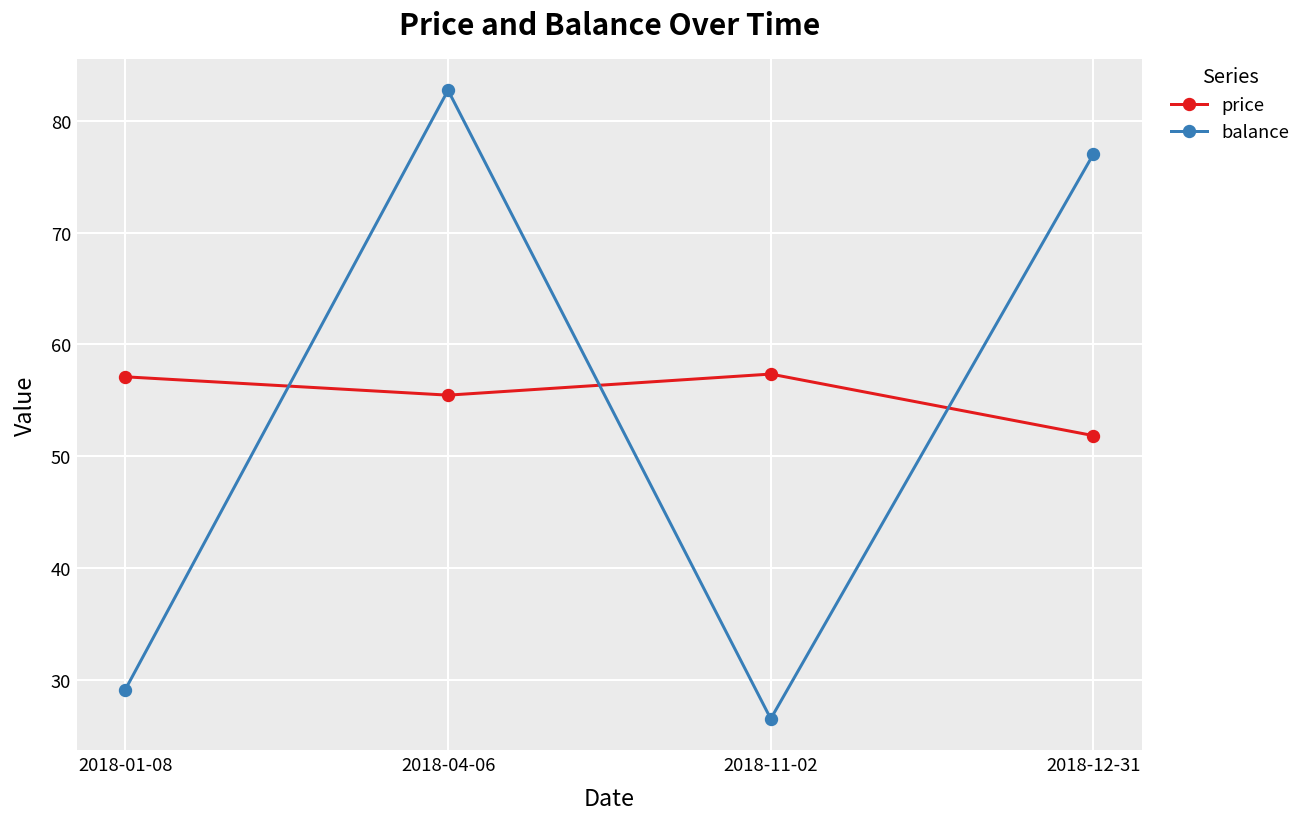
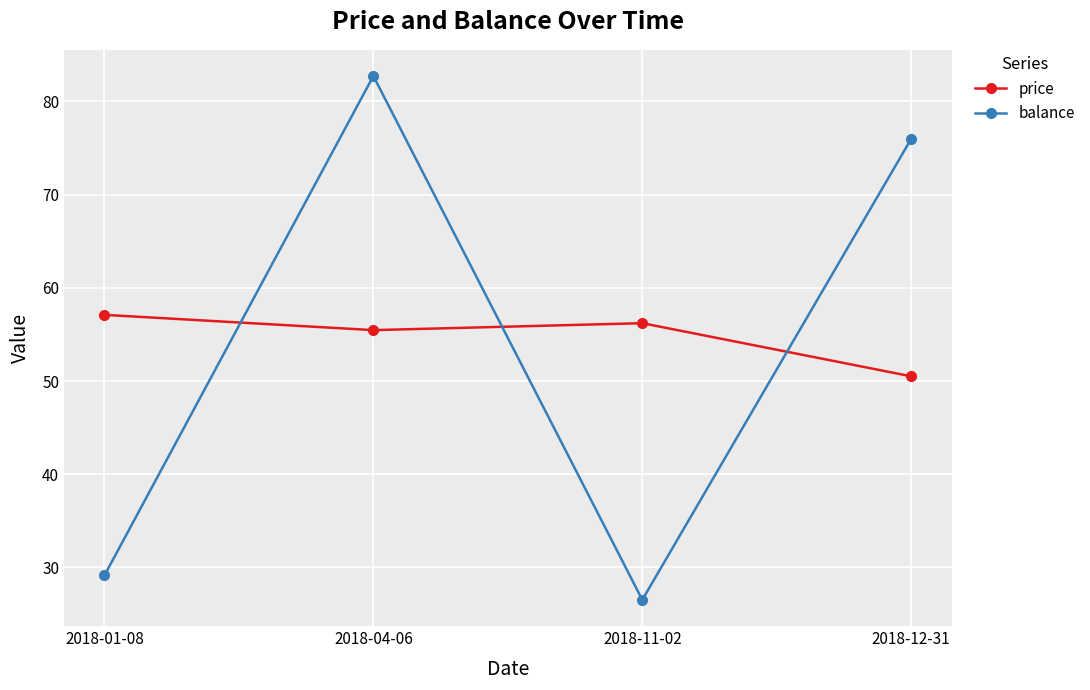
  {
    "price": {
      "2018-01-08": 57,
      "2018-04-06": 55,
-     "2018-11-02": 57,
-     "2018-12-31": 52
+     "2018-11-02": 56,
+     "2018-12-31": 51
    },
    "balance": {
      "2018-01-08": 29,
      "2018-04-06": 83,
      "2018-11-02": 27,
-     "2018-12-31": 77
+     "2018-12-31": 76
    }
  }
